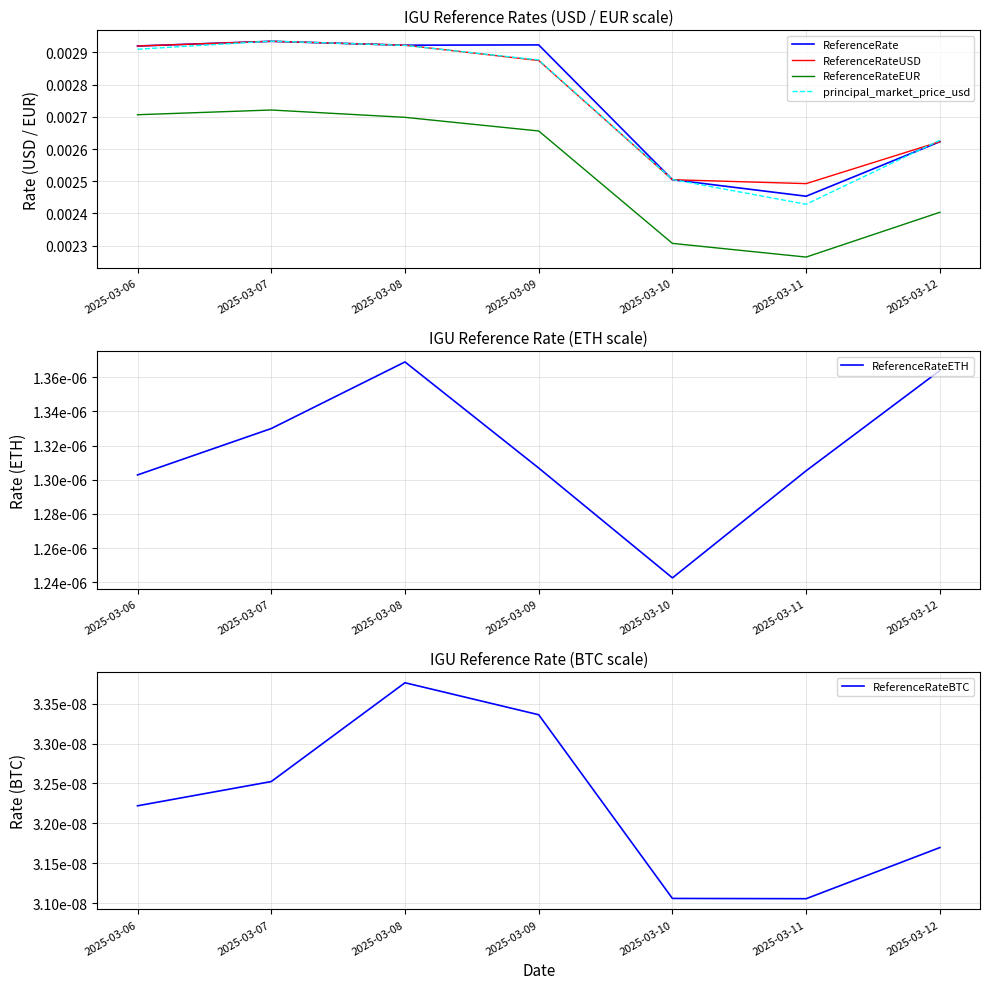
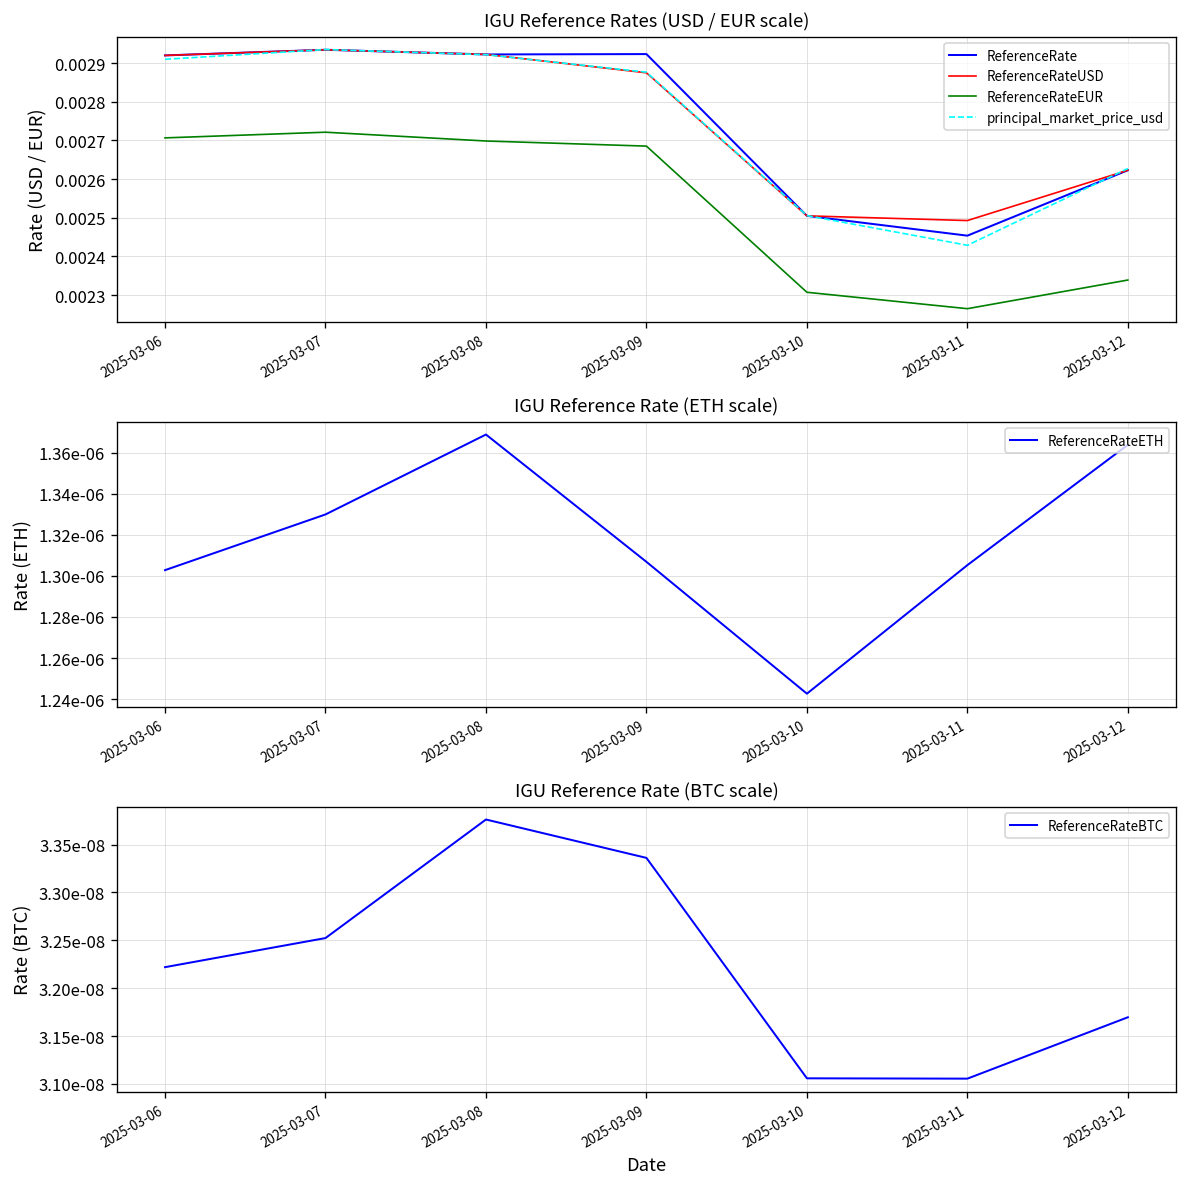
  {
    "IGU Reference Rates (USD / EUR scale)": {
      "ReferenceRate": {
        "2025-03-09": 0.00292,
        "2025-03-11": 0.00245
      },
      "ReferenceRateUSD": {
        "2025-03-11": 0.00249
      },
      "ReferenceRateEUR": {
        "2025-03-06": 0.00271,
        "2025-03-07": 0.00272,
        "2025-03-08": 0.00270,
-       "2025-03-09": 0.00266,
+       "2025-03-09": 0.00269,
        "2025-03-10": 0.00231,
        "2025-03-11": 0.00226,
-       "2025-03-12": 0.00240
+       "2025-03-12": 0.00234
      },
      "principal_market_price_usd": {
        "2025-03-06": 0.00291,
        "2025-03-11": 0.00243
      }
    },
    "IGU Reference Rate (ETH scale)": {
      "2025-03-06": 0.000001303,
      "2025-03-07": 0.000001330,
      "2025-03-08": 0.000001369,
      "2025-03-09": 0.000001307,
      "2025-03-10": 0.000001243,
      "2025-03-11": 0.000001305
    },
    "IGU Reference Rate (BTC scale)": {
      "2025-03-06": 0.0000000322,
      "2025-03-07": 0.0000000325,
      "2025-03-08": 0.0000000338,
      "2025-03-09": 0.0000000334,
      "2025-03-10": 0.0000000311,
      "2025-03-11": 0.0000000311,
      "2025-03-12": 0.0000000317
    }
  }
